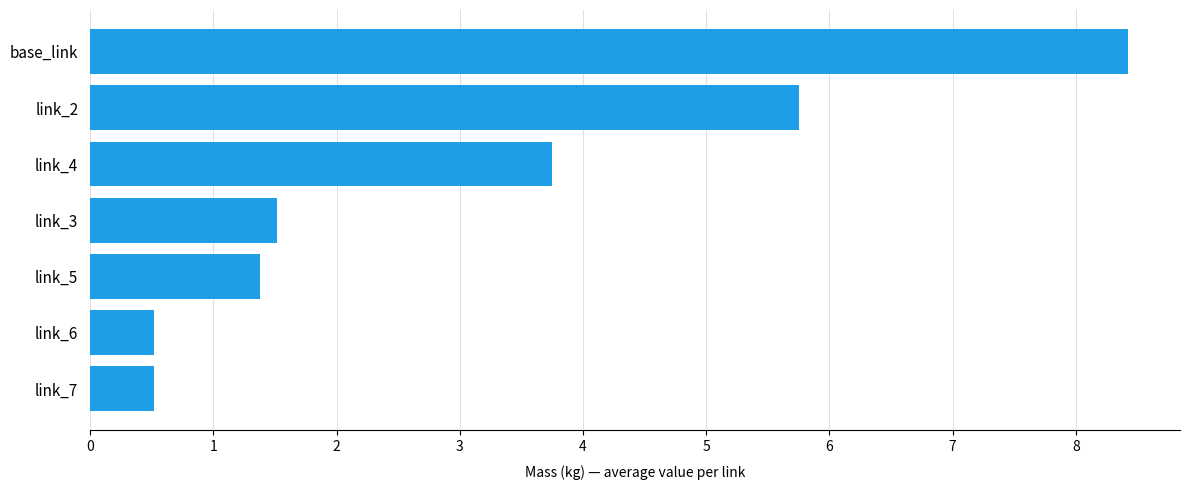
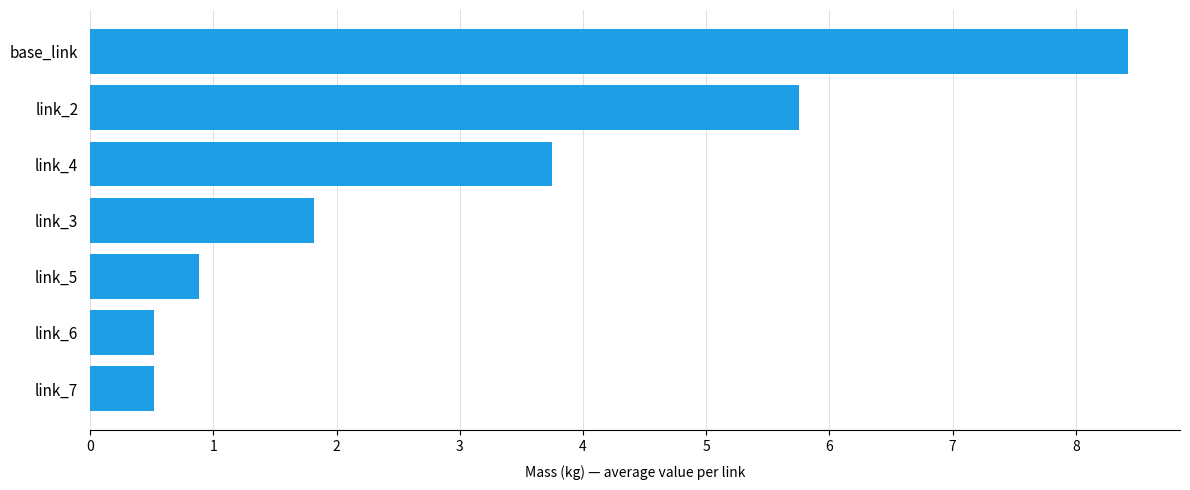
  {
    "base_link": 8.42,
    "link_2": 5.75,
    "link_4": 3.75,
-   "link_3": 1.52,
-   "link_5": 1.38,
+   "link_3": 1.82,
+   "link_5": 0.89,
    "link_6": 0.52,
    "link_7": 0.52
  }
